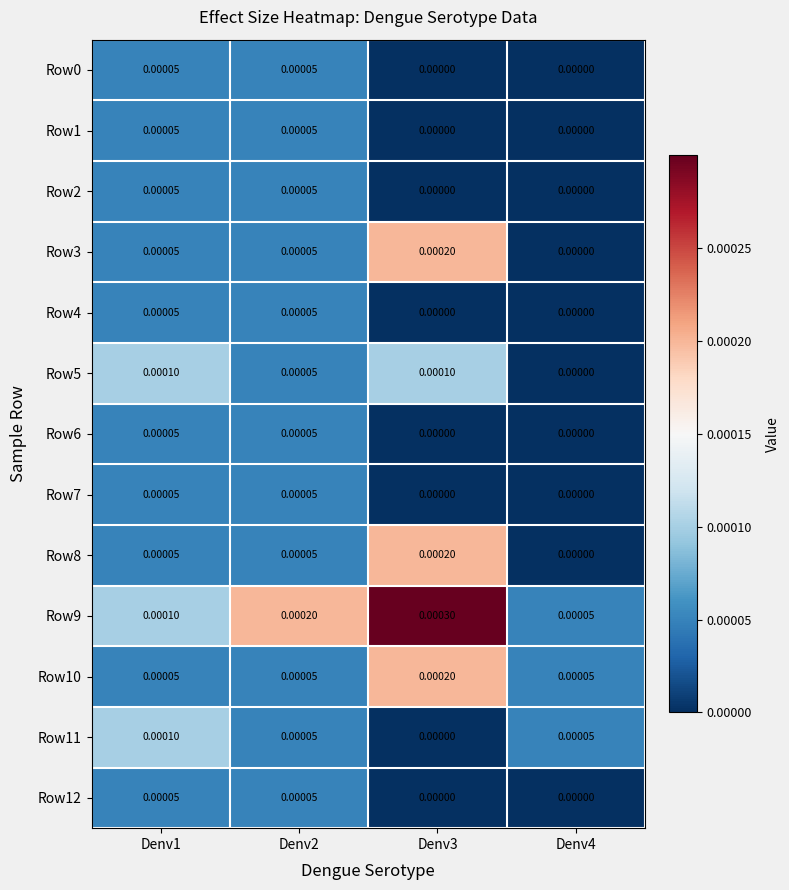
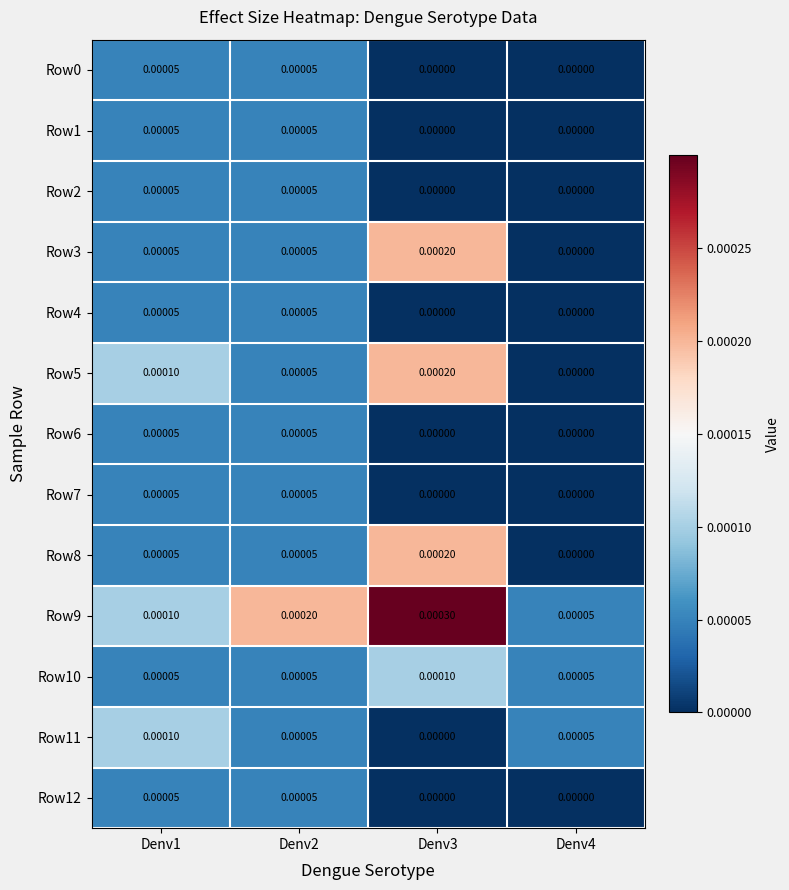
  {
    "Row0": {
      "Denv1": 0.00005,
      "Denv2": 0.00005,
      "Denv3": 0.00000,
      "Denv4": 0.00000
    },
    "Row1": {
      "Denv1": 0.00005,
      "Denv2": 0.00005,
      "Denv3": 0.00000,
      "Denv4": 0.00000
    },
    "Row2": {
      "Denv1": 0.00005,
      "Denv2": 0.00005,
      "Denv3": 0.00000,
      "Denv4": 0.00000
    },
    "Row3": {
      "Denv1": 0.00005,
      "Denv2": 0.00005,
      "Denv3": 0.00020,
      "Denv4": 0.00000
    },
    "Row4": {
      "Denv1": 0.00005,
      "Denv2": 0.00005,
      "Denv3": 0.00000,
      "Denv4": 0.00000
    },
    "Row5": {
      "Denv1": 0.00010,
      "Denv2": 0.00005,
-     "Denv3": 0.00010,
+     "Denv3": 0.00020,
      "Denv4": 0.00000
    },
    "Row6": {
      "Denv1": 0.00005,
      "Denv2": 0.00005,
      "Denv3": 0.00000,
      "Denv4": 0.00000
    },
    "Row7": {
      "Denv1": 0.00005,
      "Denv2": 0.00005,
      "Denv3": 0.00000,
      "Denv4": 0.00000
    },
    "Row8": {
      "Denv1": 0.00005,
      "Denv2": 0.00005,
      "Denv3": 0.00020,
      "Denv4": 0.00000
    },
    "Row9": {
      "Denv1": 0.00010,
      "Denv2": 0.00020,
      "Denv3": 0.00030,
      "Denv4": 0.00005
    },
    "Row10": {
      "Denv1": 0.00005,
      "Denv2": 0.00005,
-     "Denv3": 0.00020,
+     "Denv3": 0.00010,
      "Denv4": 0.00005
    },
    "Row11": {
      "Denv1": 0.00010,
      "Denv2": 0.00005,
      "Denv3": 0.00000,
      "Denv4": 0.00005
    },
    "Row12": {
      "Denv1": 0.00005,
      "Denv2": 0.00005,
      "Denv3": 0.00000,
      "Denv4": 0.00000
    }
  }
